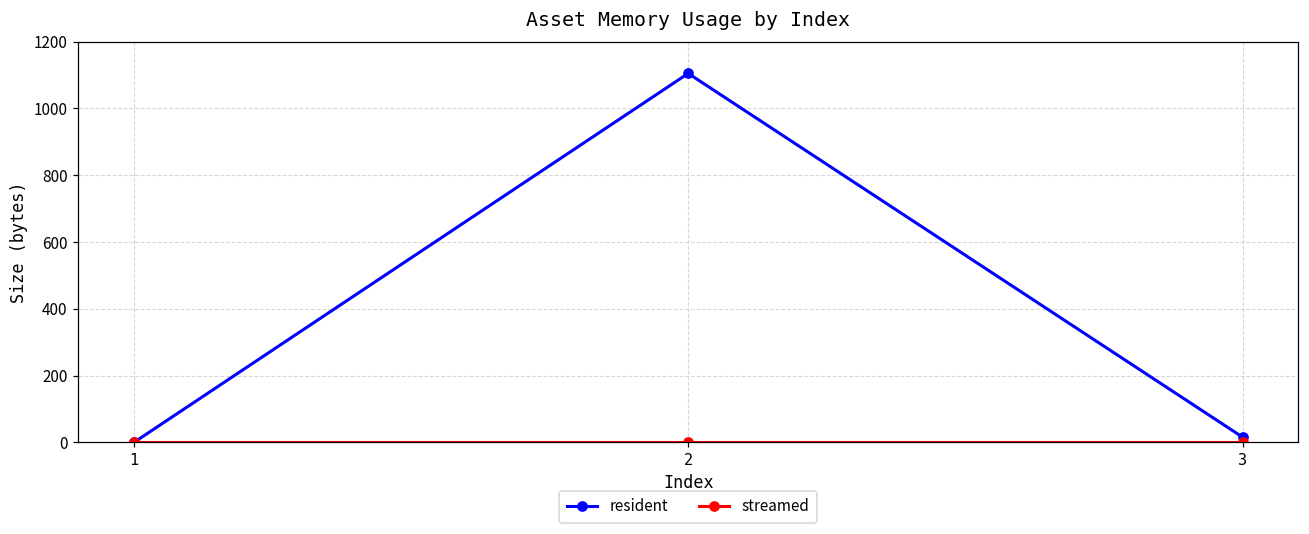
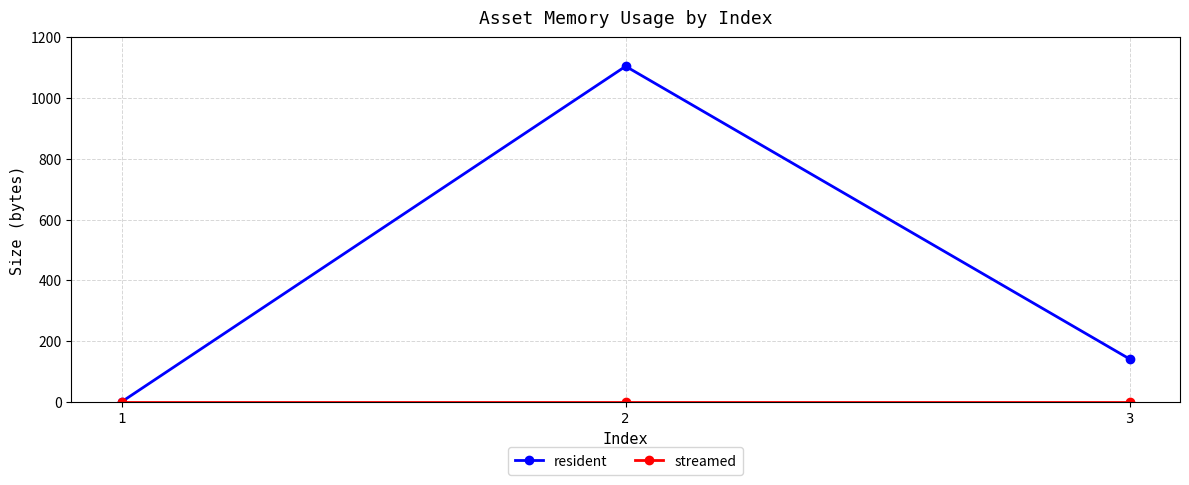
  {
    "resident": {
      "2": 1110,
-     "3": 20
+     "3": 140
    },
    "streamed": {
      "2": 0,
      "3": 0
    }
  }
